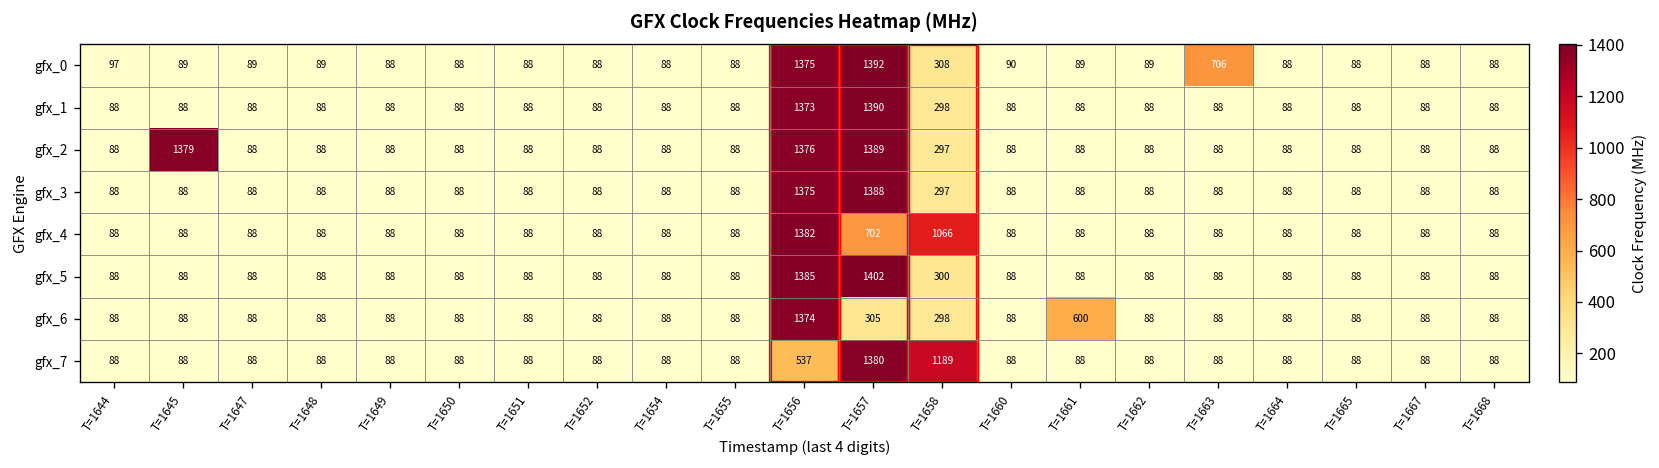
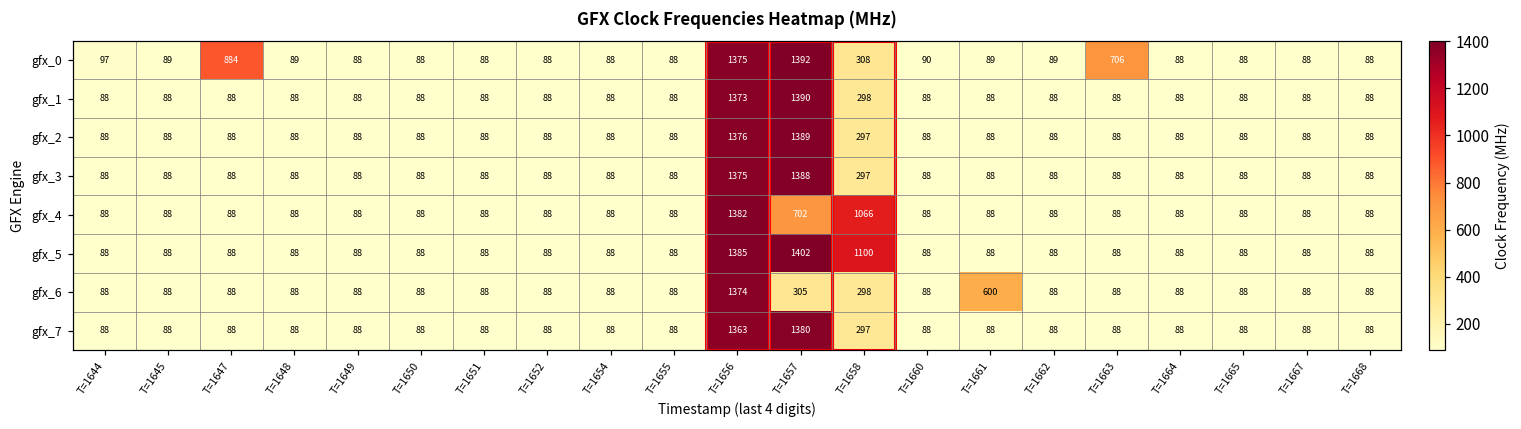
  {
    "gfx_0": {
      "T=1644": 97,
      "T=1645": 89,
-     "T=1647": 89,
+     "T=1647": 884,
      "T=1648": 89,
      "T=1649": 88,
      "T=1650": 88,
      "T=1651": 88,
      "T=1652": 88,
      "T=1654": 88,
      "T=1655": 88,
      "T=1656": 1375,
      "T=1657": 1392,
      "T=1658": 308,
      "T=1660": 90,
      "T=1661": 89,
      "T=1662": 89,
      "T=1663": 706,
      "T=1664": 88,
      "T=1665": 88,
      "T=1667": 88,
      "T=1668": 88
    },
    "gfx_1": {
      "T=1644": 88,
      "T=1645": 88,
      "T=1647": 88,
      "T=1648": 88,
      "T=1649": 88,
      "T=1650": 88,
      "T=1651": 88,
      "T=1652": 88,
      "T=1654": 88,
      "T=1655": 88,
      "T=1656": 1373,
      "T=1657": 1390,
      "T=1658": 298,
      "T=1660": 88,
      "T=1661": 88,
      "T=1662": 88,
      "T=1663": 88,
      "T=1664": 88,
      "T=1665": 88,
      "T=1667": 88,
      "T=1668": 88
    },
    "gfx_2": {
      "T=1644": 88,
-     "T=1645": 1379,
+     "T=1645": 88,
      "T=1647": 88,
      "T=1648": 88,
      "T=1649": 88,
      "T=1650": 88,
      "T=1651": 88,
      "T=1652": 88,
      "T=1654": 88,
      "T=1655": 88,
      "T=1656": 1376,
      "T=1657": 1389,
      "T=1658": 297,
      "T=1660": 88,
      "T=1661": 88,
      "T=1662": 88,
      "T=1663": 88,
      "T=1664": 88,
      "T=1665": 88,
      "T=1667": 88,
      "T=1668": 88
    },
    "gfx_3": {
      "T=1644": 88,
      "T=1645": 88,
      "T=1647": 88,
      "T=1648": 88,
      "T=1649": 88,
      "T=1650": 88,
      "T=1651": 88,
      "T=1652": 88,
      "T=1654": 88,
      "T=1655": 88,
      "T=1656": 1375,
      "T=1657": 1388,
      "T=1658": 297,
      "T=1660": 88,
      "T=1661": 88,
      "T=1662": 88,
      "T=1663": 88,
      "T=1664": 88,
      "T=1665": 88,
      "T=1667": 88,
      "T=1668": 88
    },
    "gfx_4": {
      "T=1644": 88,
      "T=1645": 88,
      "T=1647": 88,
      "T=1648": 88,
      "T=1649": 88,
      "T=1650": 88,
      "T=1651": 88,
      "T=1652": 88,
      "T=1654": 88,
      "T=1655": 88,
      "T=1656": 1382,
      "T=1657": 702,
      "T=1658": 1066,
      "T=1660": 88,
      "T=1661": 88,
      "T=1662": 88,
      "T=1663": 88,
      "T=1664": 88,
      "T=1665": 88,
      "T=1667": 88,
      "T=1668": 88
    },
    "gfx_5": {
      "T=1644": 88,
      "T=1645": 88,
      "T=1647": 88,
      "T=1648": 88,
      "T=1649": 88,
      "T=1650": 88,
      "T=1651": 88,
      "T=1652": 88,
      "T=1654": 88,
      "T=1655": 88,
      "T=1656": 1385,
      "T=1657": 1402,
-     "T=1658": 300,
+     "T=1658": 1100,
      "T=1660": 88,
      "T=1661": 88,
      "T=1662": 88,
      "T=1663": 88,
      "T=1664": 88,
      "T=1665": 88,
      "T=1667": 88,
      "T=1668": 88
    },
    "gfx_6": {
      "T=1644": 88,
      "T=1645": 88,
      "T=1647": 88,
      "T=1648": 88,
      "T=1649": 88,
      "T=1650": 88,
      "T=1651": 88,
      "T=1652": 88,
      "T=1654": 88,
      "T=1655": 88,
      "T=1656": 1374,
      "T=1657": 305,
      "T=1658": 298,
      "T=1660": 88,
      "T=1661": 600,
      "T=1662": 88,
      "T=1663": 88,
      "T=1664": 88,
      "T=1665": 88,
      "T=1667": 88,
      "T=1668": 88
    },
    "gfx_7": {
      "T=1644": 88,
      "T=1645": 88,
      "T=1647": 88,
      "T=1648": 88,
      "T=1649": 88,
      "T=1650": 88,
      "T=1651": 88,
      "T=1652": 88,
      "T=1654": 88,
      "T=1655": 88,
-     "T=1656": 537,
+     "T=1656": 1363,
      "T=1657": 1380,
-     "T=1658": 1189,
+     "T=1658": 297,
      "T=1660": 88,
      "T=1661": 88,
      "T=1662": 88,
      "T=1663": 88,
      "T=1664": 88,
      "T=1665": 88,
      "T=1667": 88,
      "T=1668": 88
    }
  }
